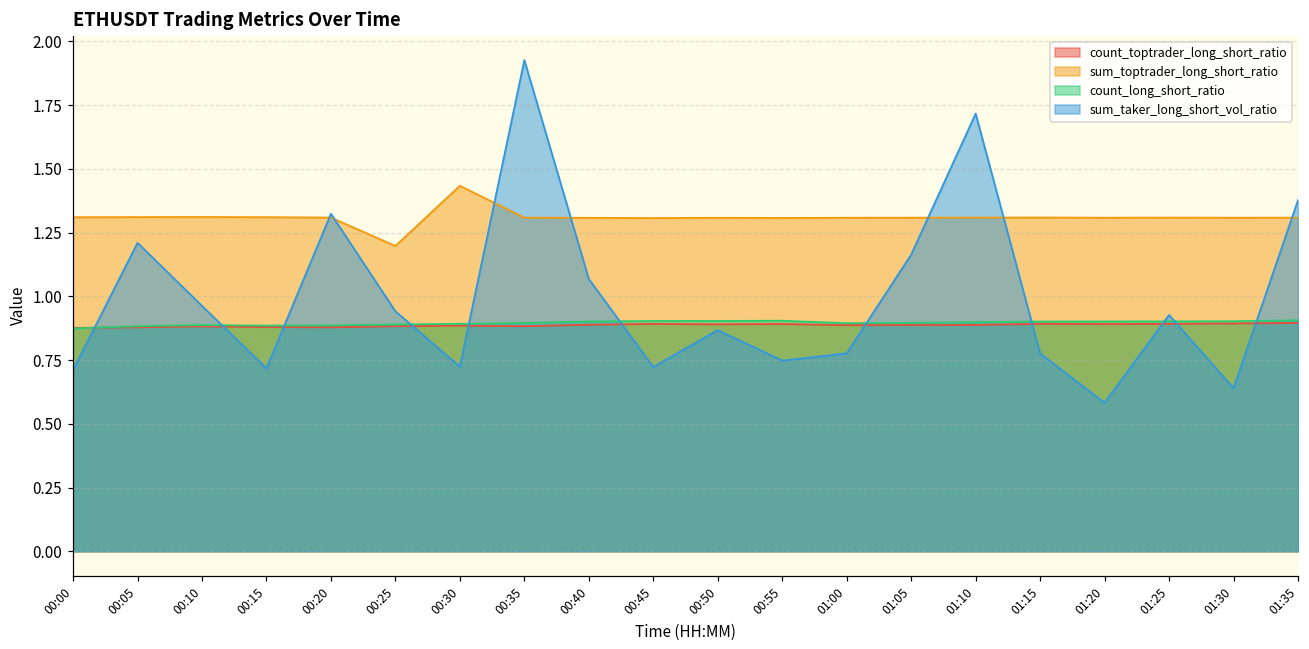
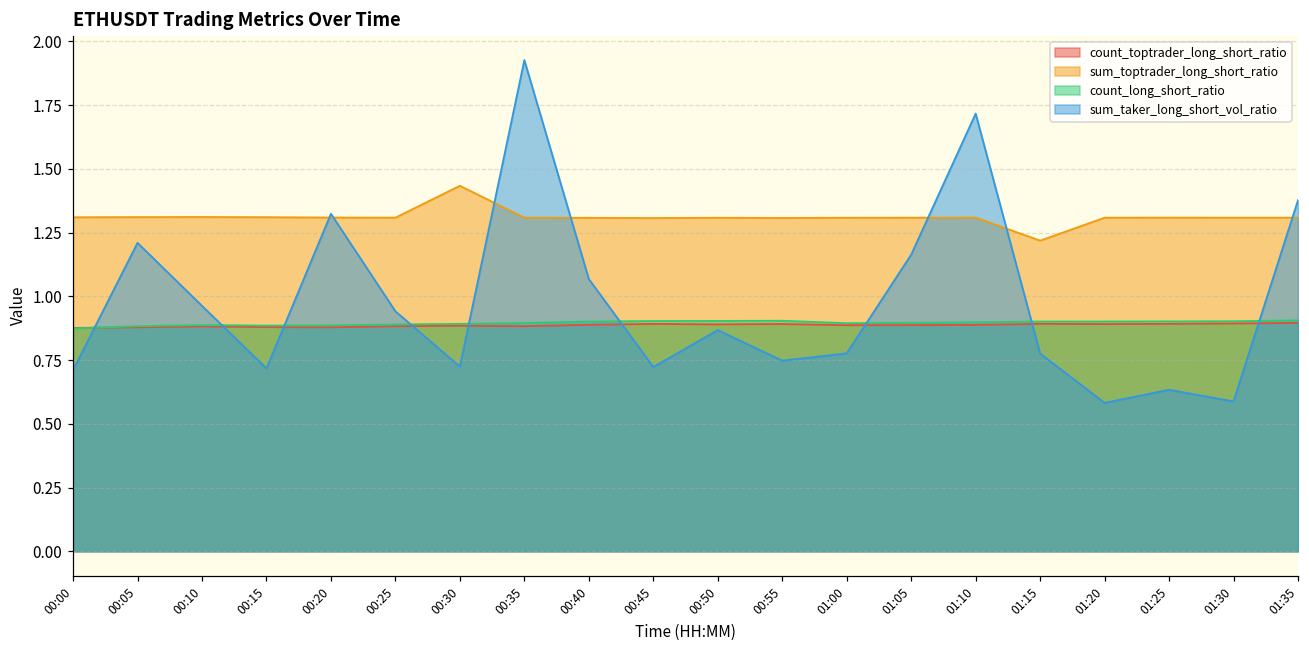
  {
    "count_toptrader_long_short_ratio": {
      "00:35": 0.88,
      "00:40": 0.89,
      "00:45": 0.89,
      "00:50": 0.89,
      "00:55": 0.89
    },
    "sum_toptrader_long_short_ratio": {
      "00:00": 1.31,
      "00:05": 1.31,
      "00:10": 1.31,
      "00:15": 1.31,
      "00:20": 1.31,
-     "00:25": 1.20,
+     "00:25": 1.31,
      "00:30": 1.43,
      "00:35": 1.31,
      "00:40": 1.31,
      "00:45": 1.31,
      "00:50": 1.31,
      "00:55": 1.31,
      "01:00": 1.31,
      "01:05": 1.31,
      "01:10": 1.31,
-     "01:15": 1.31,
+     "01:15": 1.22,
      "01:20": 1.31,
      "01:25": 1.31,
      "01:30": 1.31,
      "01:35": 1.31
    },
    "count_long_short_ratio": {
      "00:35": 0.90,
      "00:40": 0.90,
      "00:45": 0.90,
      "00:50": 0.90,
      "00:55": 0.90
    },
    "sum_taker_long_short_vol_ratio": {
      "00:00": 0.71,
      "00:05": 1.21,
      "00:10": 0.96,
      "00:15": 0.72,
      "00:20": 1.32,
      "00:25": 0.94,
      "00:30": 0.72,
      "00:35": 1.93,
      "00:40": 1.07,
      "00:45": 0.72,
      "00:50": 0.87,
      "00:55": 0.75,
      "01:00": 0.78,
      "01:05": 1.16,
      "01:10": 1.72,
      "01:15": 0.78,
      "01:20": 0.58,
-     "01:25": 0.93,
-     "01:30": 0.64,
+     "01:25": 0.63,
+     "01:30": 0.59,
      "01:35": 1.38
    }
  }
